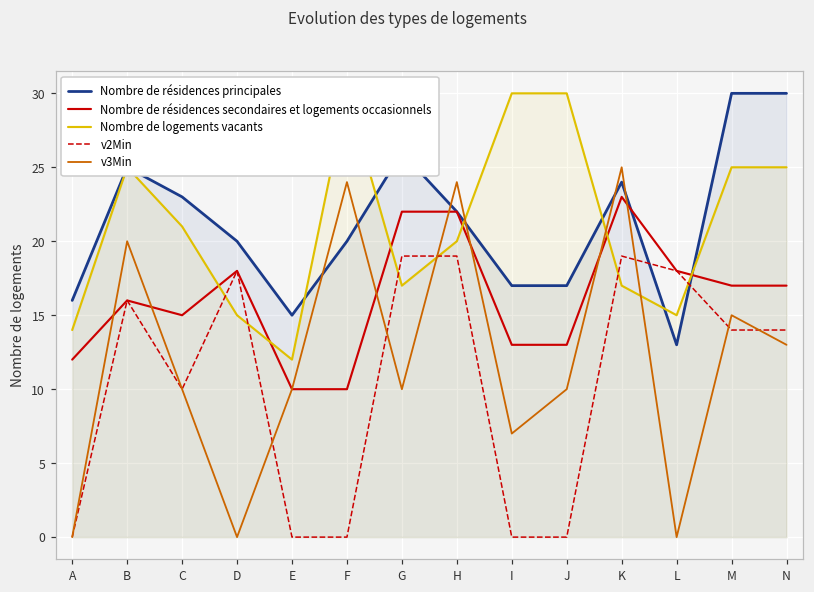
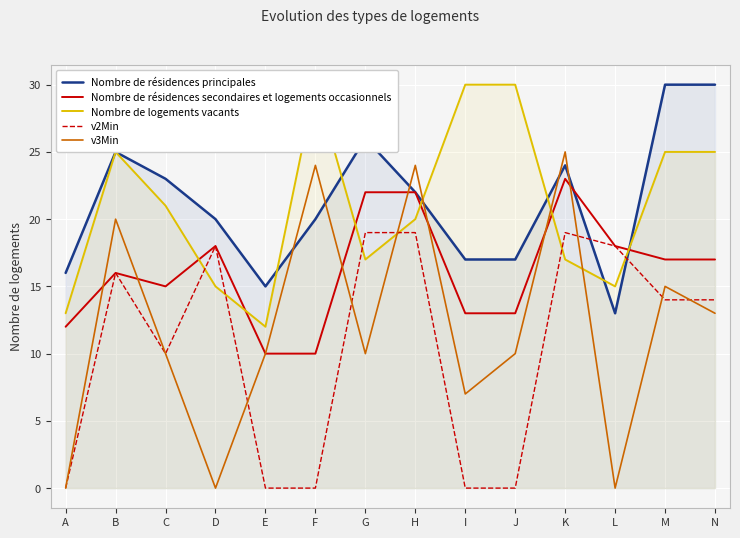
  {
    "Nombre de résidences principales": {
      "A": 16,
      "C": 23,
      "D": 20,
      "E": 15,
      "F": 20,
      "I": 17,
      "J": 17,
      "K": 24,
      "L": 13,
      "M": 30,
      "N": 30
    },
    "Nombre de logements vacants": {
-     "A": 14,
+     "A": 13,
      "C": 21,
      "D": 15,
      "E": 12,
      "G": 17,
      "H": 20,
      "I": 30,
      "J": 30,
      "K": 17,
      "L": 15,
      "M": 25,
      "N": 25
    },
    "v3Min": {
      "B": 20,
      "D": 0,
      "F": 24,
      "G": 10,
      "H": 24,
      "I": 7,
      "J": 10,
      "K": 25,
      "L": 0,
      "M": 15,
      "N": 13
    }
  }
